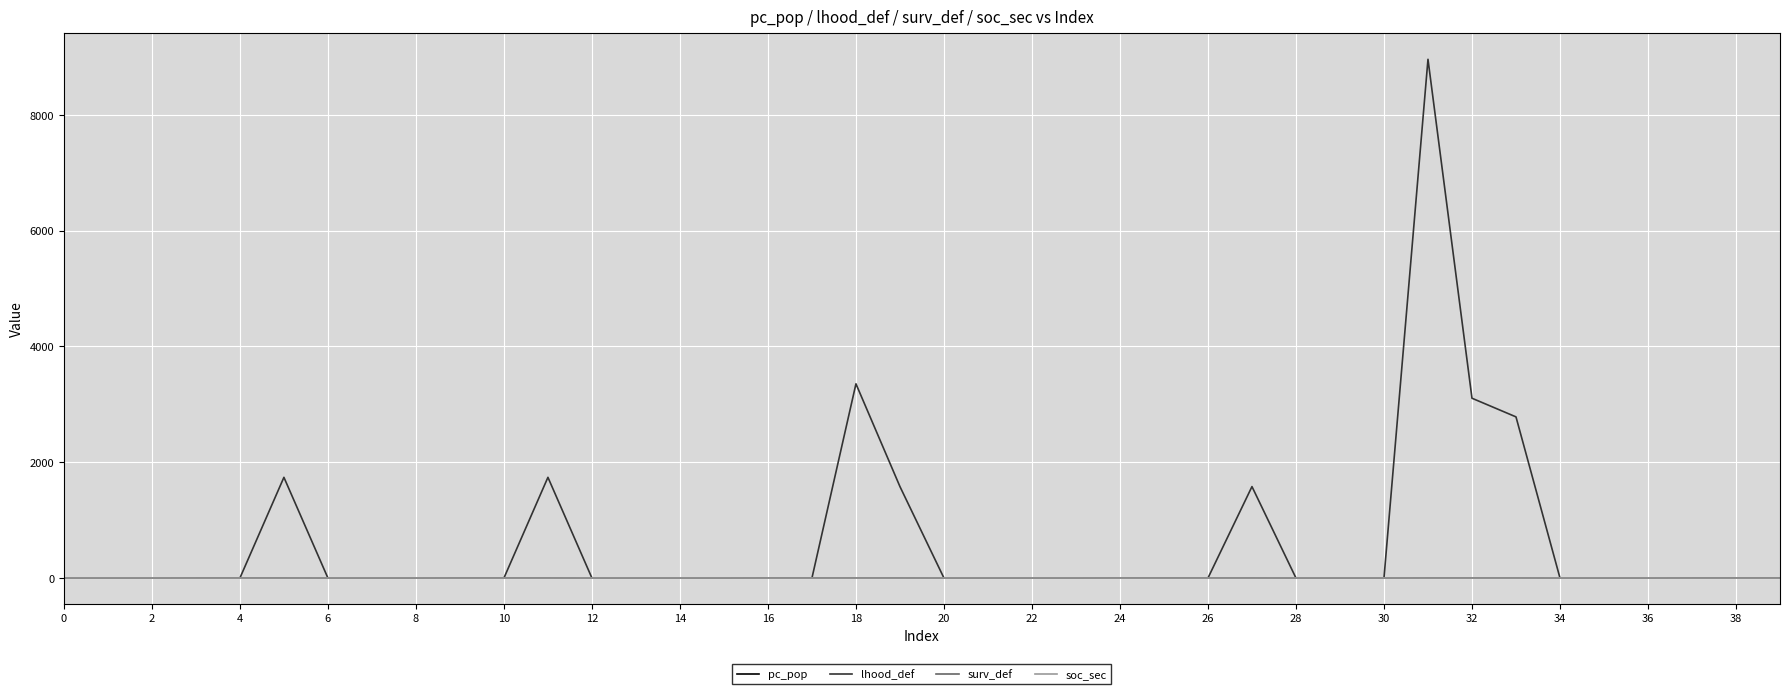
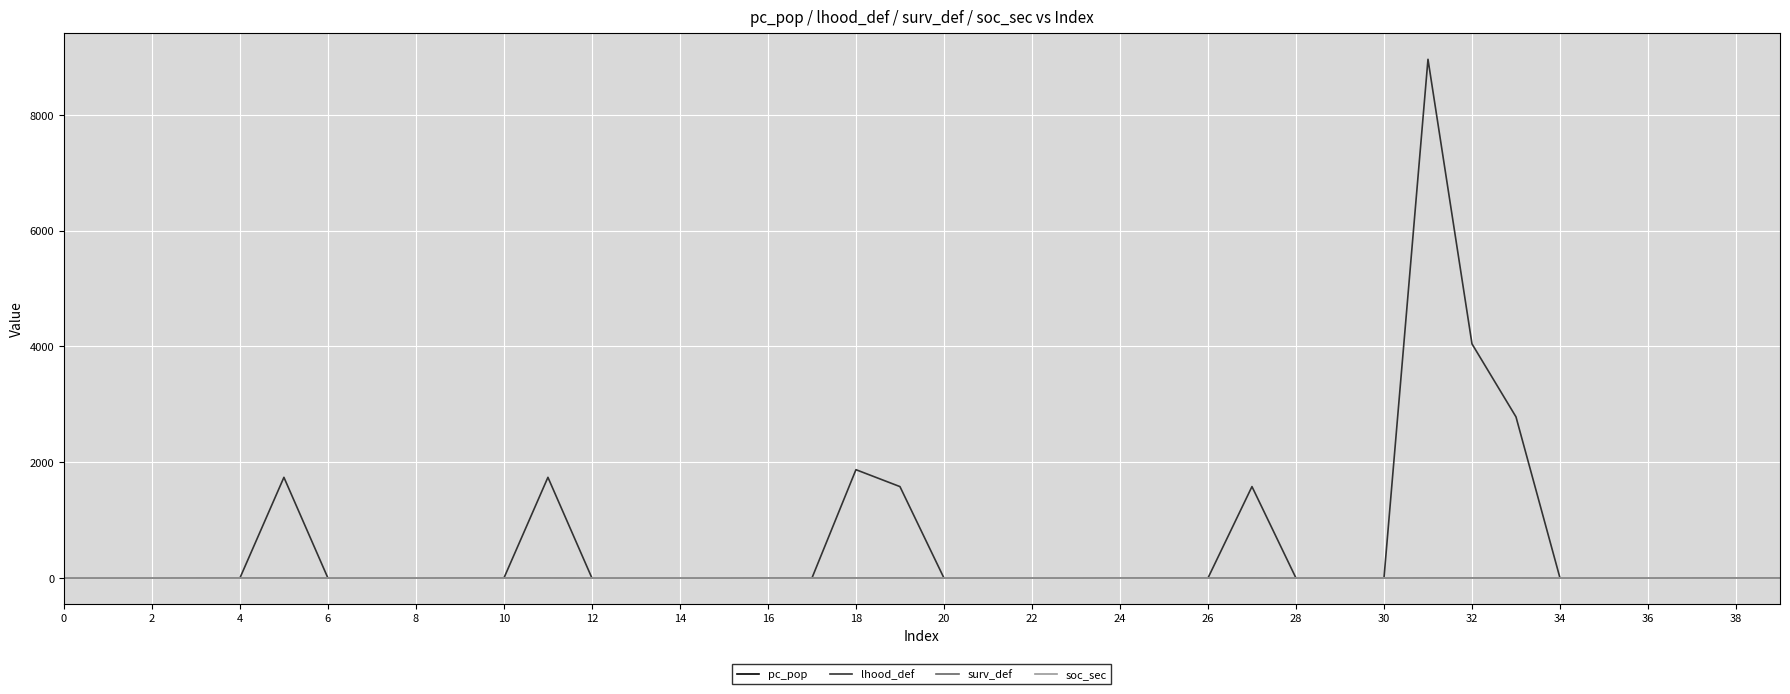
  {
    "soc_sec": {
      "18": 0,
      "32": 0
    },
    "lhood_def": {
-     "18": 3400,
-     "32": 3100
+     "18": 1900,
+     "32": 4000
    }
  }
